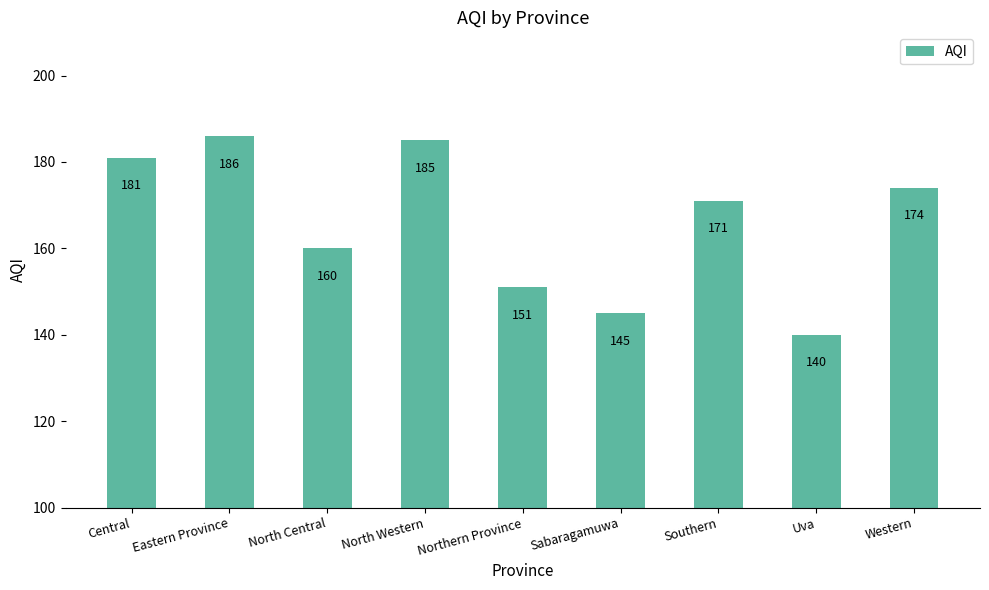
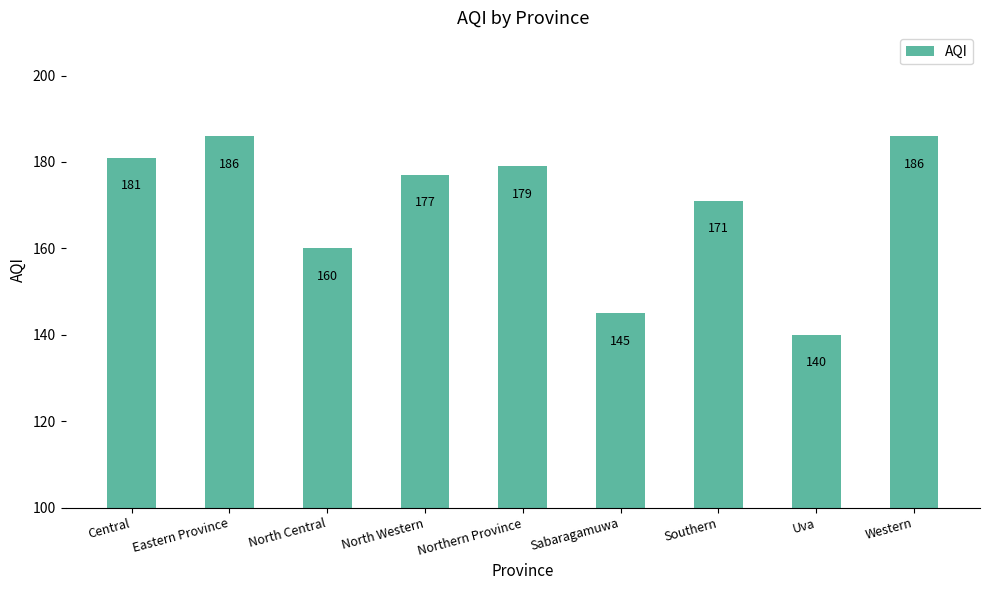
  {
    "Central": 181,
    "Eastern Province": 186,
    "North Central": 160,
-   "North Western": 185,
-   "Northern Province": 151,
+   "North Western": 177,
+   "Northern Province": 179,
    "Sabaragamuwa": 145,
    "Southern": 171,
    "Uva": 140,
-   "Western": 174
+   "Western": 186
  }
